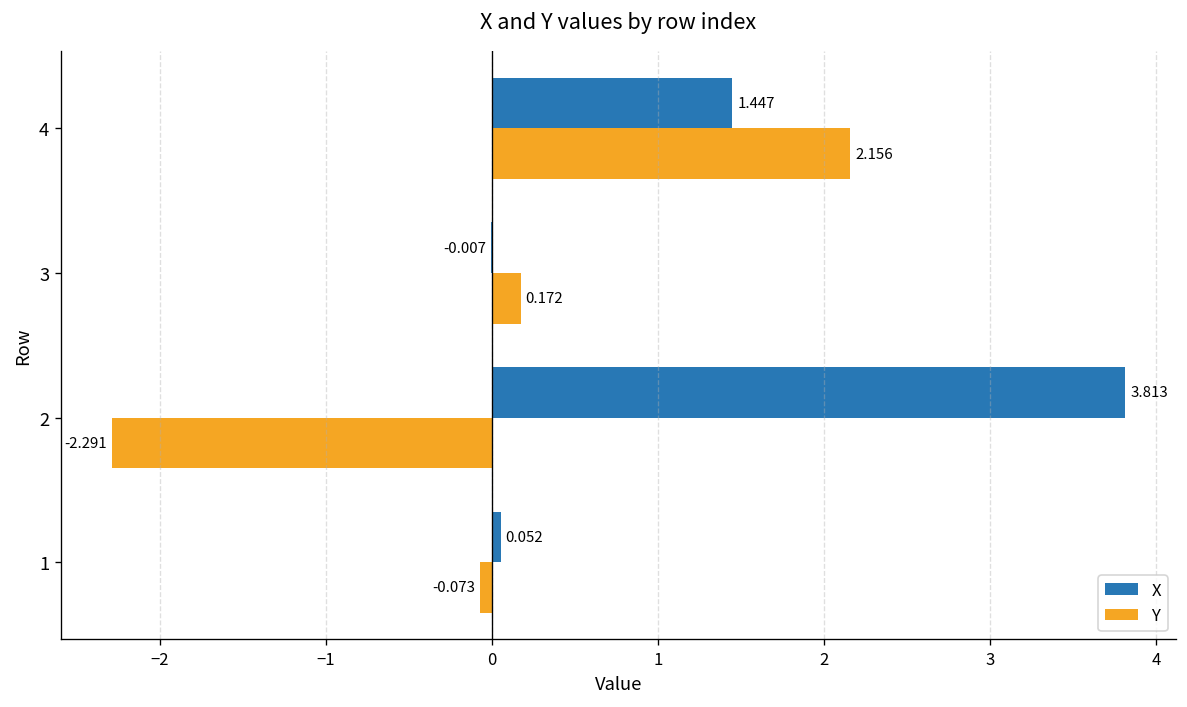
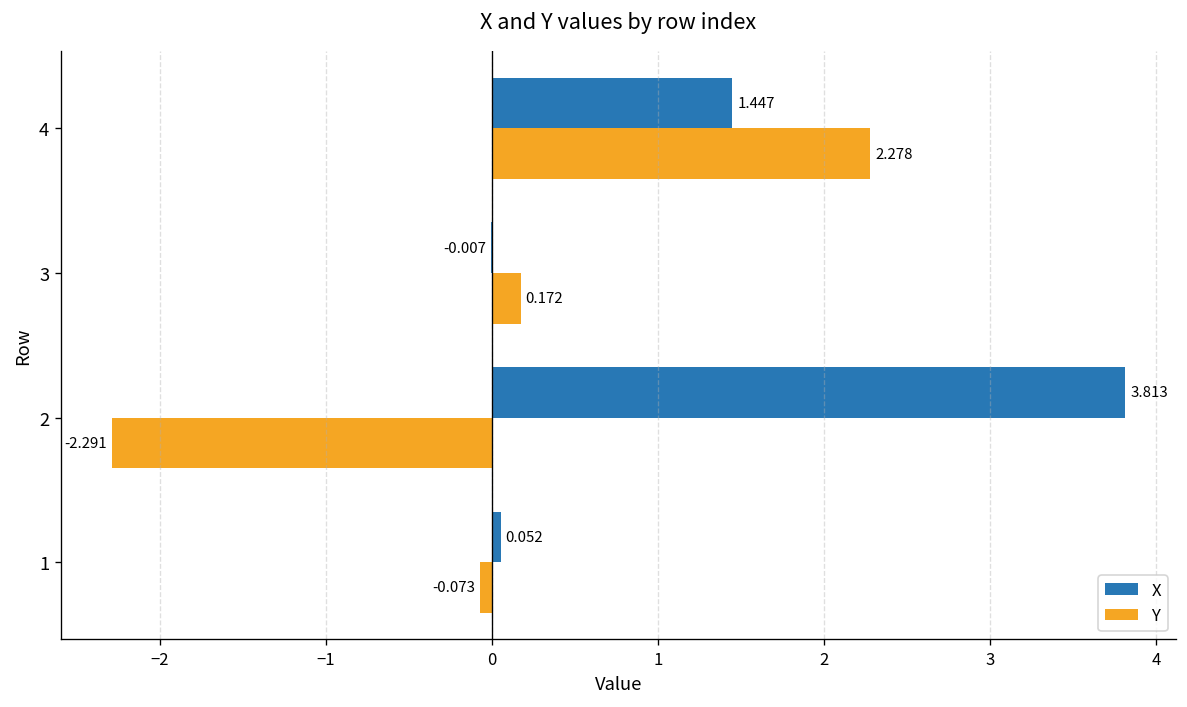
  {
    "X": {
      "4": 1.447,
      "3": -0.007,
      "2": 3.813,
      "1": 0.052
    },
    "Y": {
-     "4": 2.156,
+     "4": 2.278,
      "3": 0.172,
      "2": -2.291,
      "1": -0.073
    }
  }
